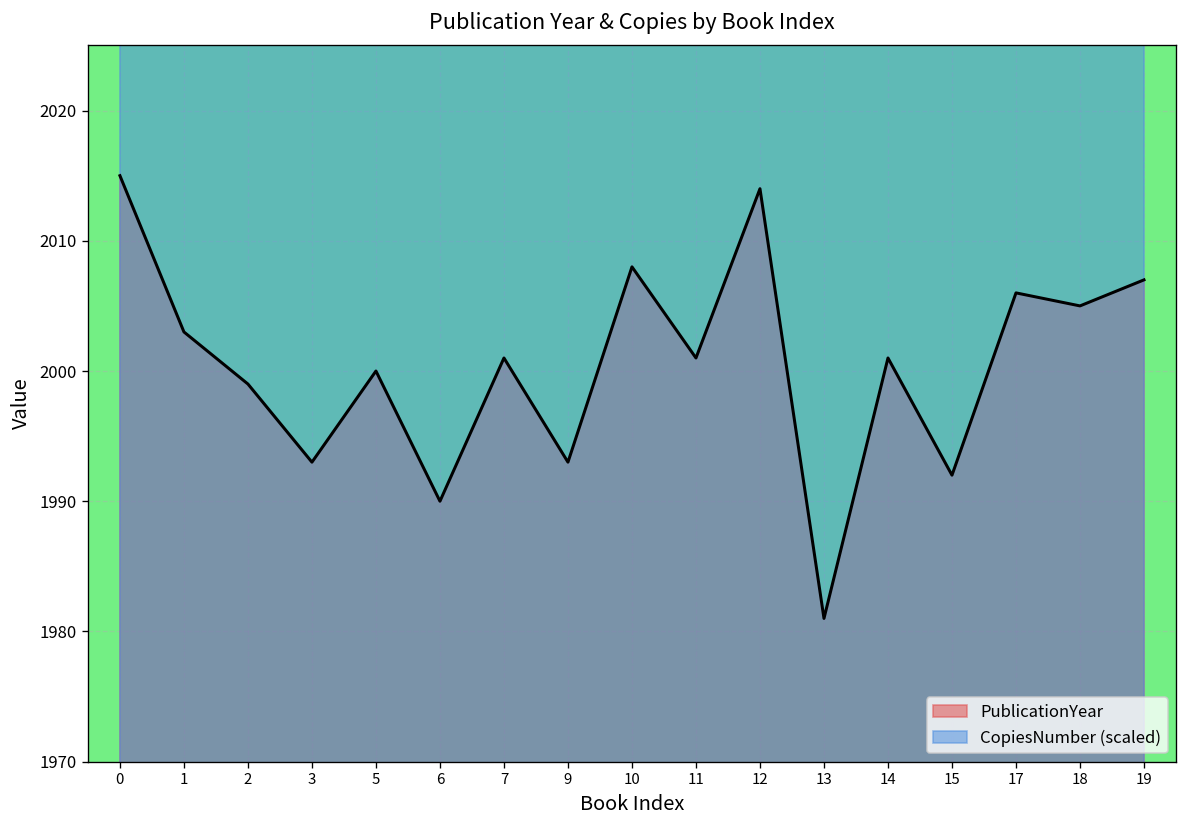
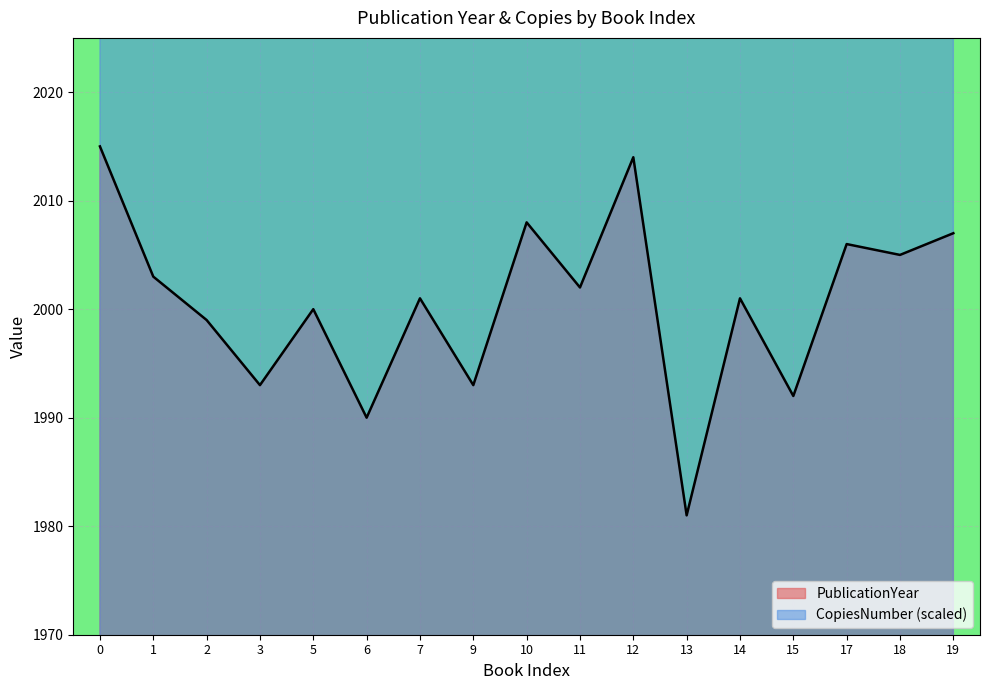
  {
    "PublicationYear": {
      "0": 2015,
      "1": 2003,
      "2": 1999,
      "3": 1993,
      "5": 2000,
      "6": 1990,
      "7": 2001,
      "9": 1993,
      "10": 2008,
-     "11": 2001,
+     "11": 2002,
      "12": 2014,
      "13": 1981,
      "14": 2001,
      "15": 1992,
      "17": 2006,
      "18": 2005,
      "19": 2007
    }
  }
